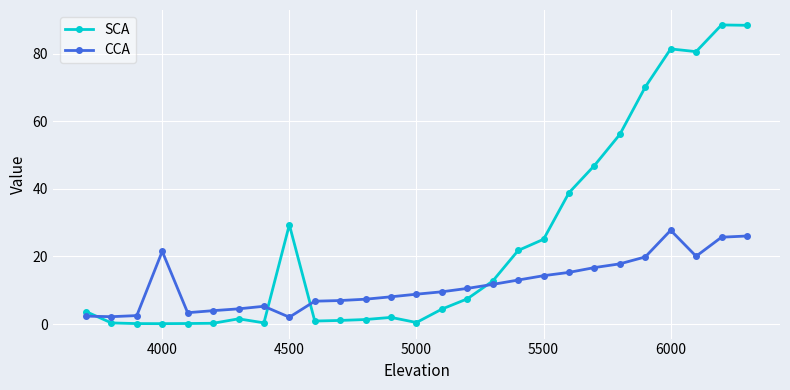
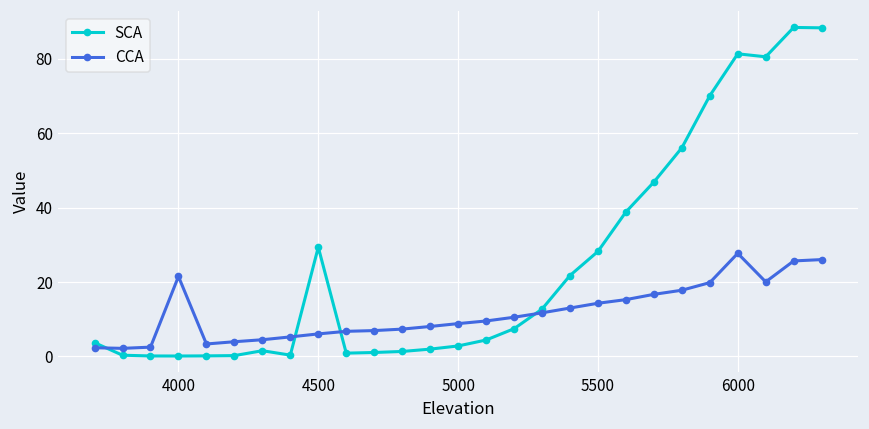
  {
    "SCA": {
      "4000": 0,
      "4500": 29,
-     "5000": 0,
-     "5500": 25,
+     "5000": 3,
+     "5500": 28,
      "6000": 81
    },
    "CCA": {
      "4000": 22,
-     "4500": 2,
+     "4500": 6,
      "5000": 9,
      "5500": 14,
      "6000": 28
    }
  }
